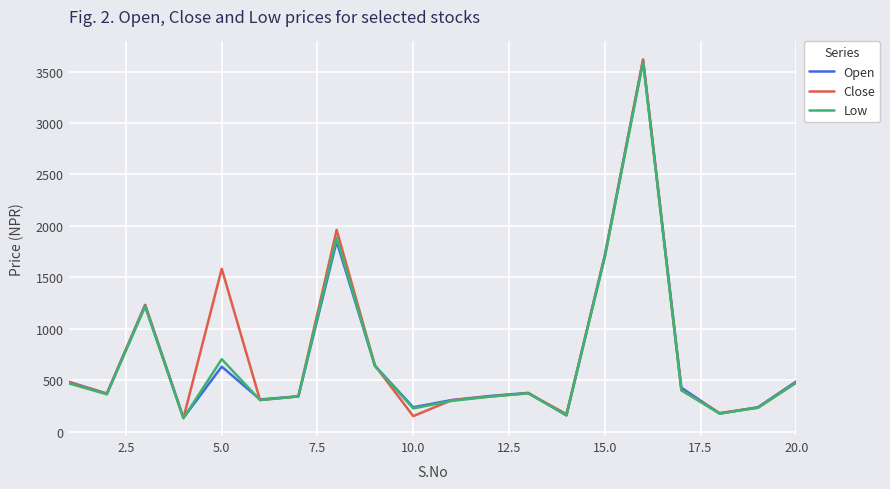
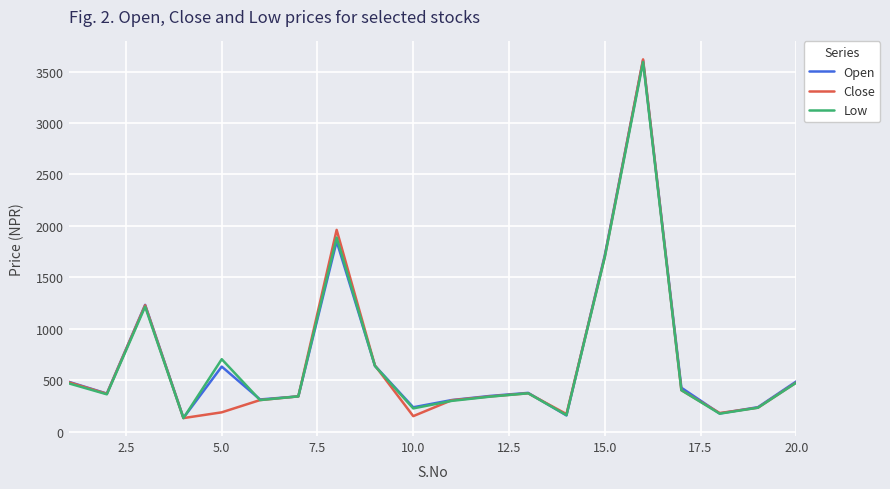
  {
    "Open": {
      "5.0": 630
    },
    "Close": {
-     "5.0": 1580,
+     "5.0": 190,
      "10.0": 150
    },
    "Low": {
      "5.0": 710
    }
  }
